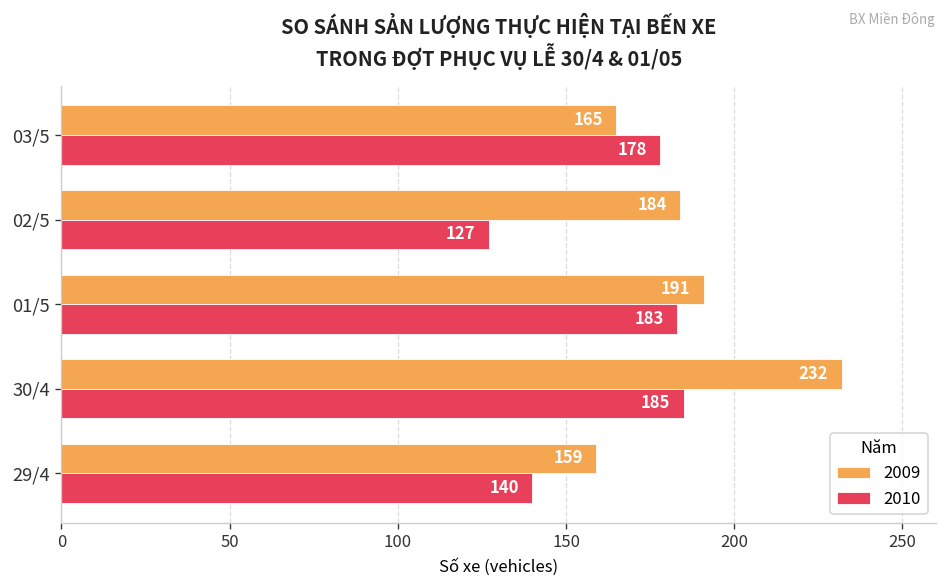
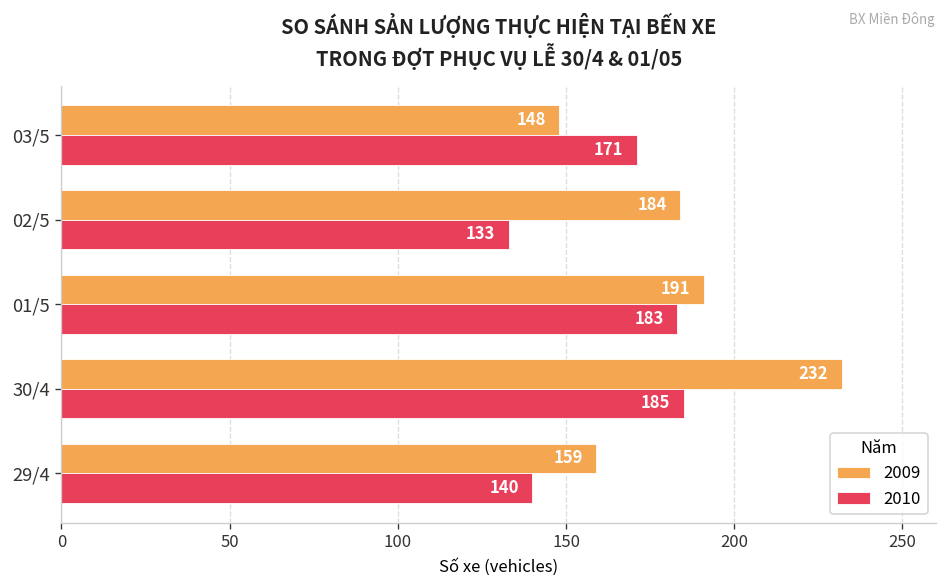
  {
    "2009": {
-     "03/5": 165,
+     "03/5": 148,
      "02/5": 184,
      "01/5": 191,
      "30/4": 232,
      "29/4": 159
    },
    "2010": {
-     "03/5": 178,
-     "02/5": 127,
+     "03/5": 171,
+     "02/5": 133,
      "01/5": 183,
      "30/4": 185,
      "29/4": 140
    }
  }
